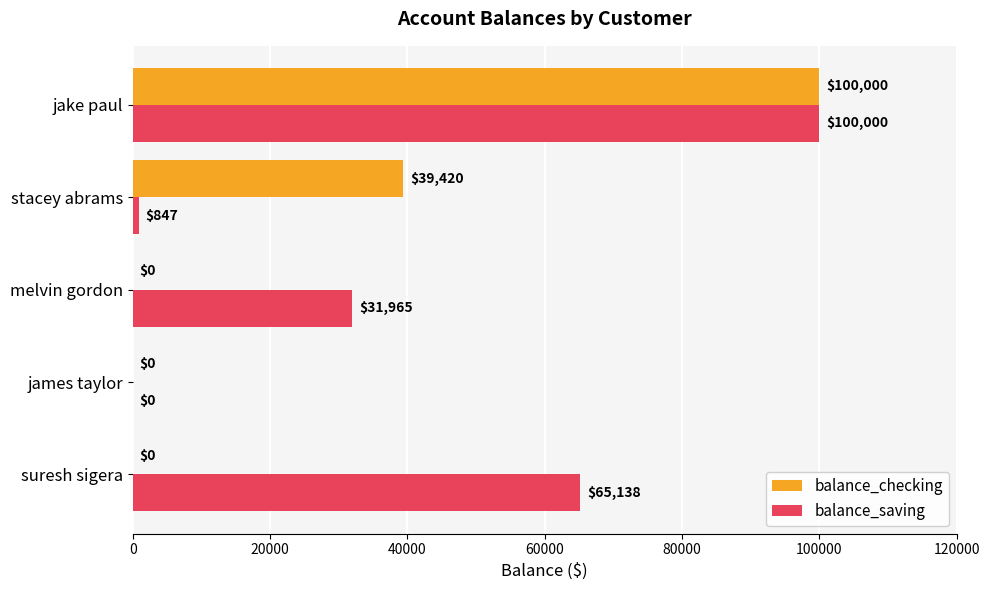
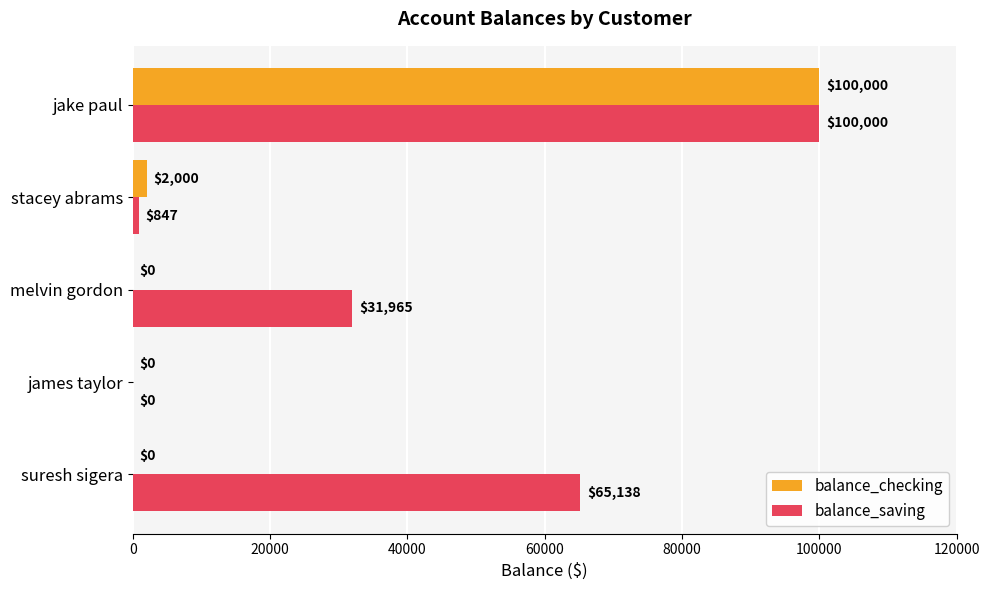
  {
    "balance_checking": {
      "jake paul": "$100,000",
-     "stacey abrams": "$39,420",
+     "stacey abrams": "$2,000",
      "melvin gordon": "$0",
      "james taylor": "$0",
      "suresh sigera": "$0"
    },
    "balance_saving": {
      "jake paul": "$100,000",
      "stacey abrams": "$847",
      "melvin gordon": "$31,965",
      "james taylor": "$0",
      "suresh sigera": "$65,138"
    }
  }
